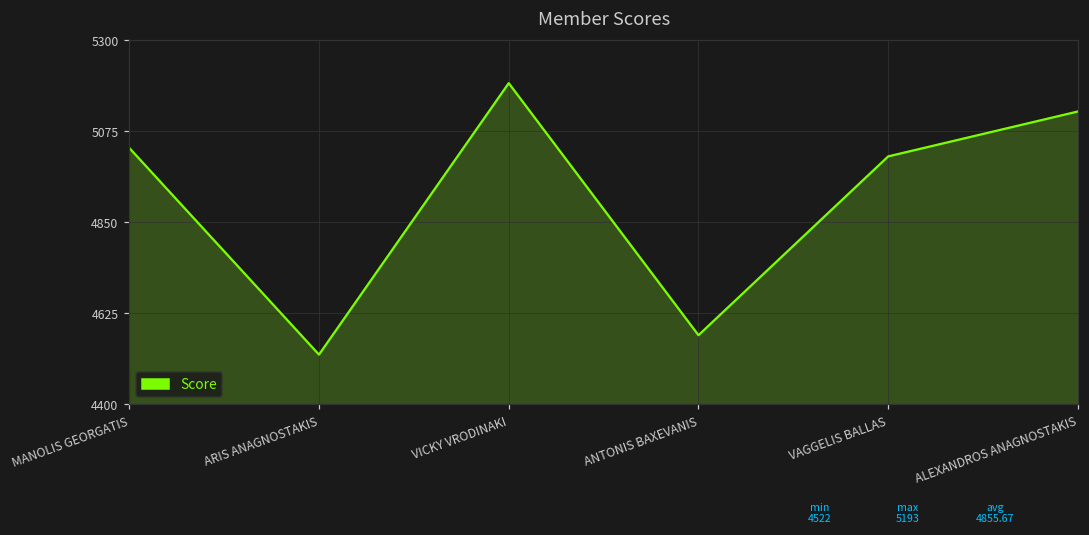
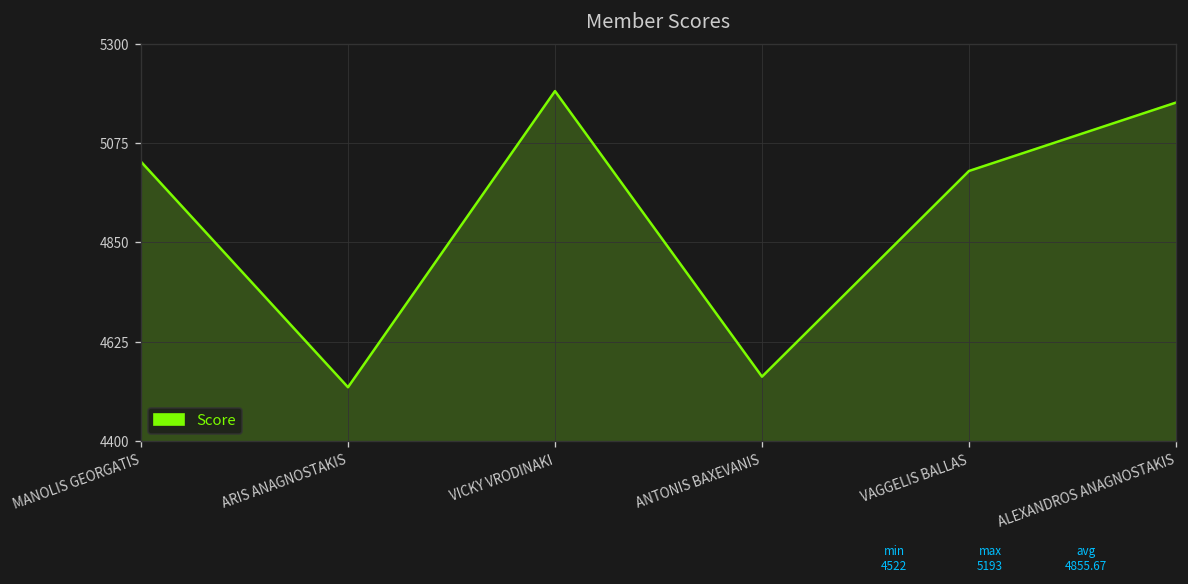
  {
    "MANOLIS GEORGATIS": 5030,
    "ARIS ANAGNOSTAKIS": 4520,
    "VICKY VRODINAKI": 5190,
-   "ANTONIS BAXEVANIS": 4570,
+   "ANTONIS BAXEVANIS": 4550,
    "VAGGELIS BALLAS": 5010,
-   "ALEXANDROS ANAGNOSTAKIS": 5120
+   "ALEXANDROS ANAGNOSTAKIS": 5170
  }
